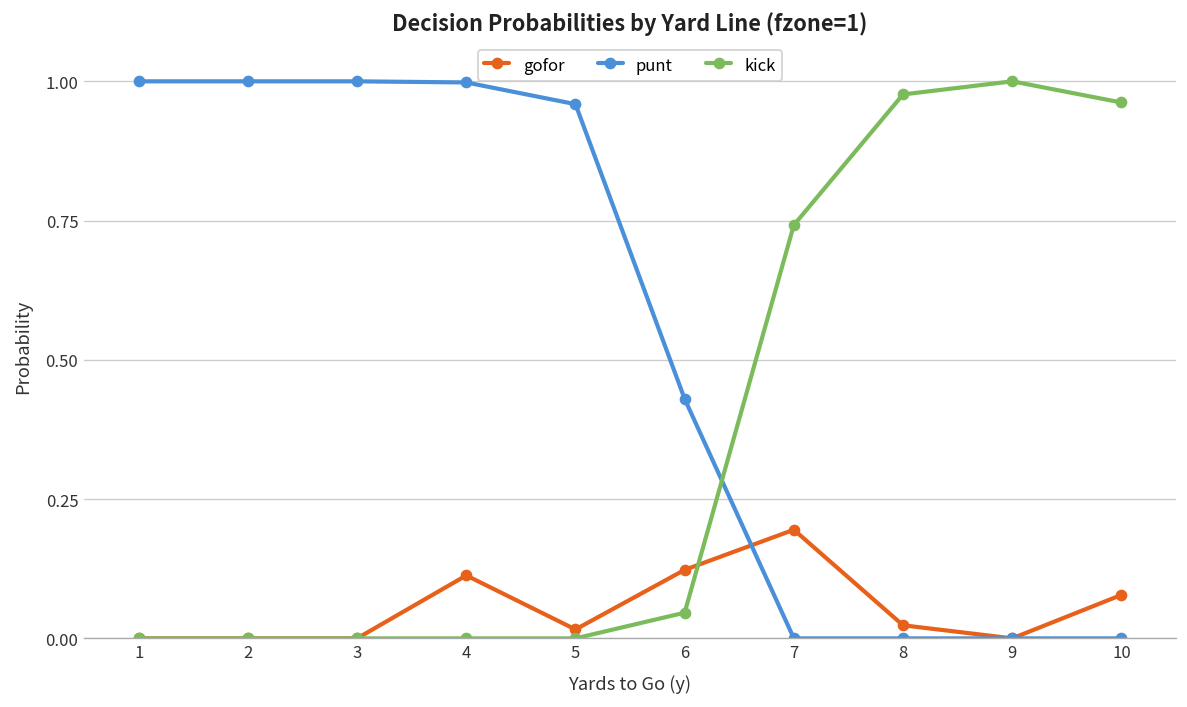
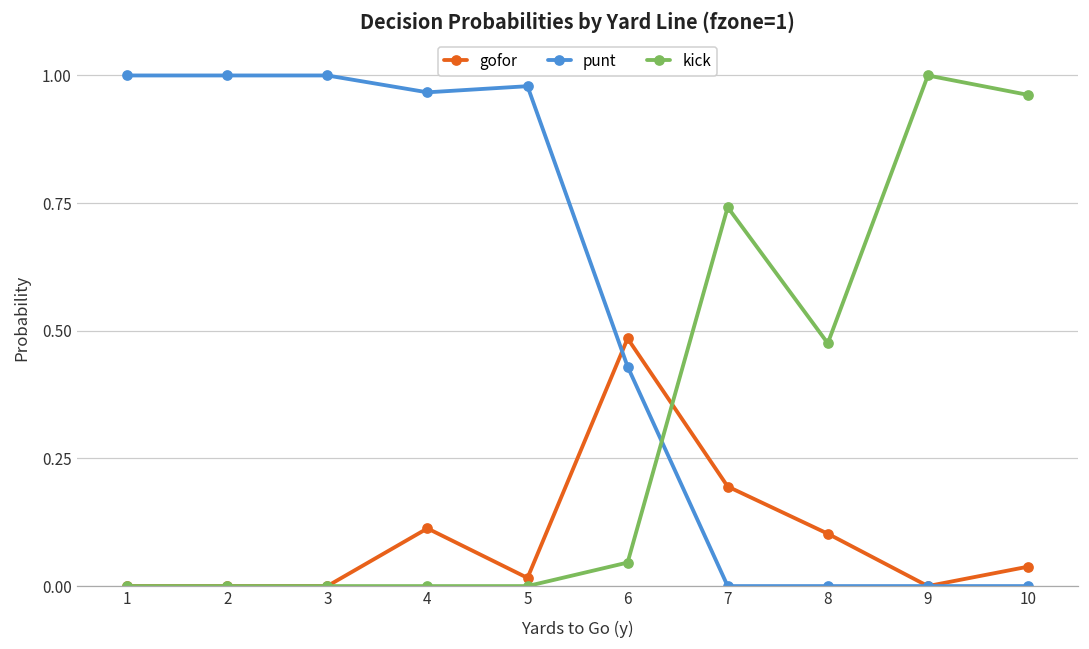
  {
    "gofor": {
      "4": 0.11,
      "5": 0.02,
-     "6": 0.12,
+     "6": 0.49,
      "7": 0.20,
-     "8": 0.02,
-     "10": 0.08
+     "8": 0.10,
+     "10": 0.04
    },
    "punt": {
      "1": 1.00,
      "2": 1.00,
      "3": 1.00,
-     "4": 1.00,
-     "5": 0.96,
+     "4": 0.97,
+     "5": 0.98,
      "6": 0.43,
      "7": 0.00,
      "8": 0.00,
      "10": 0.00
    },
    "kick": {
      "4": 0.00,
      "5": 0.00,
      "6": 0.05,
      "7": 0.74,
-     "8": 0.98,
+     "8": 0.48,
      "9": 1.00,
      "10": 0.96
    }
  }
